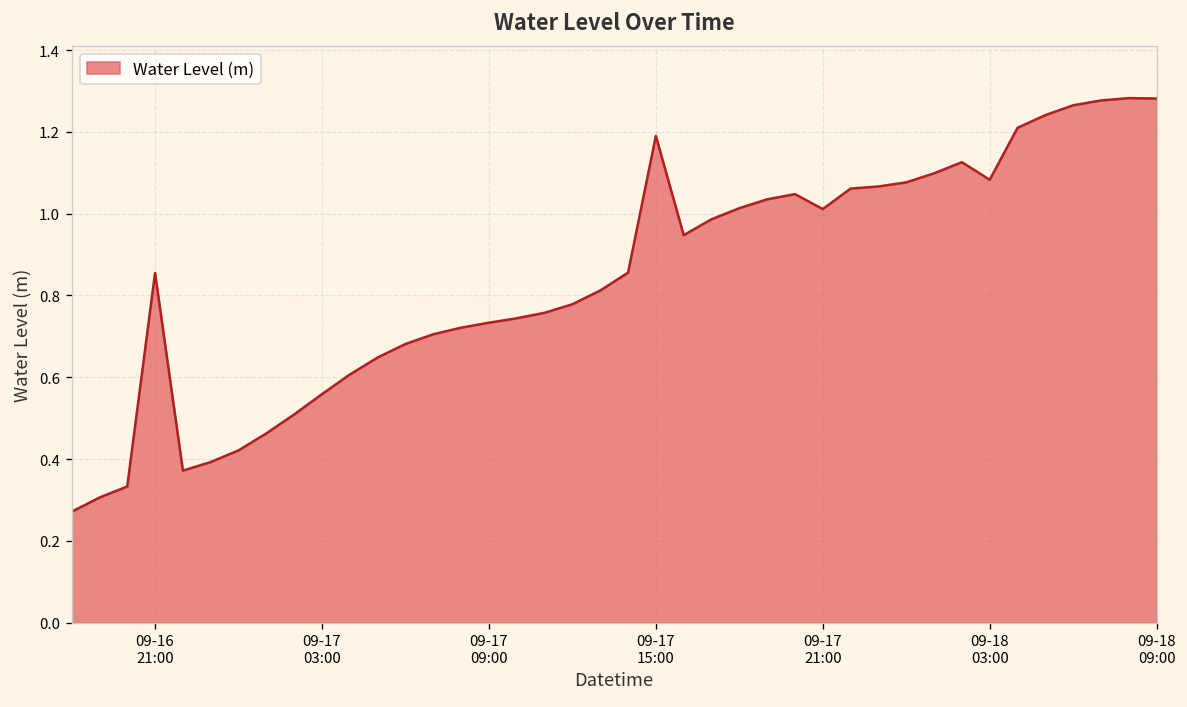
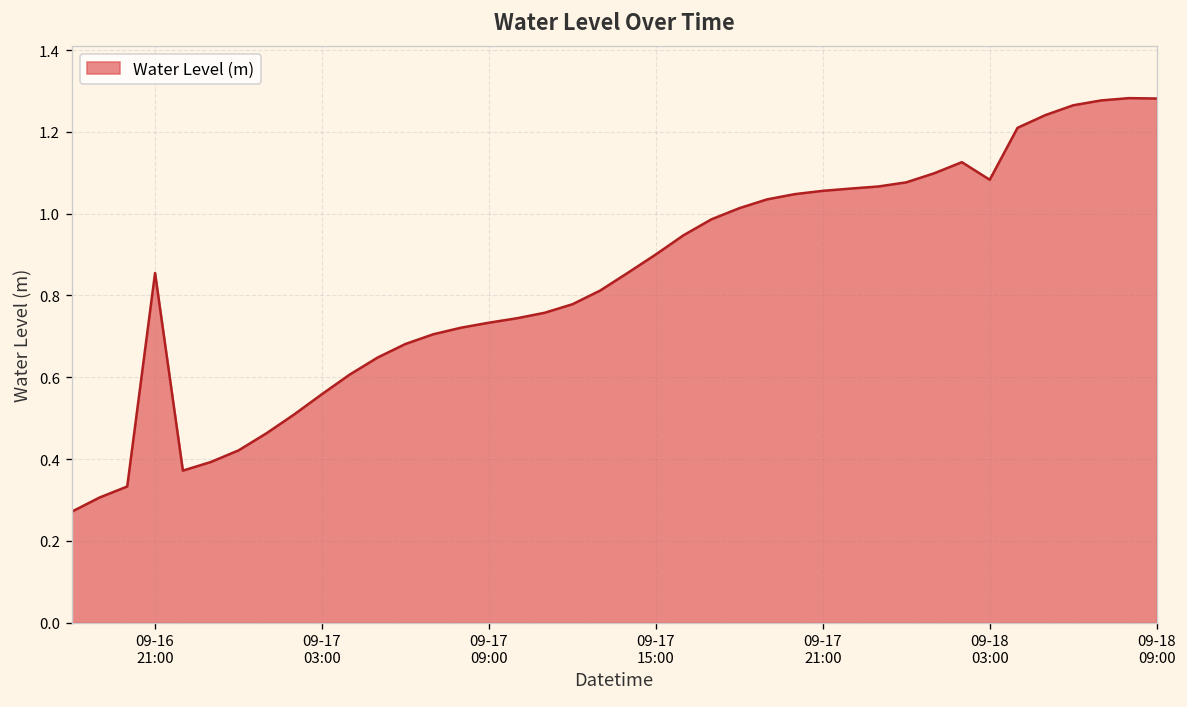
  {
    "09-16 21:00": 0.85,
    "09-17 03:00": 0.56,
    "09-17 09:00": 0.73,
-   "09-17 15:00": 1.19,
-   "09-17 21:00": 1.01,
+   "09-17 15:00": 0.90,
+   "09-17 21:00": 1.06,
    "09-18 03:00": 1.08,
    "09-18 09:00": 1.28
  }
